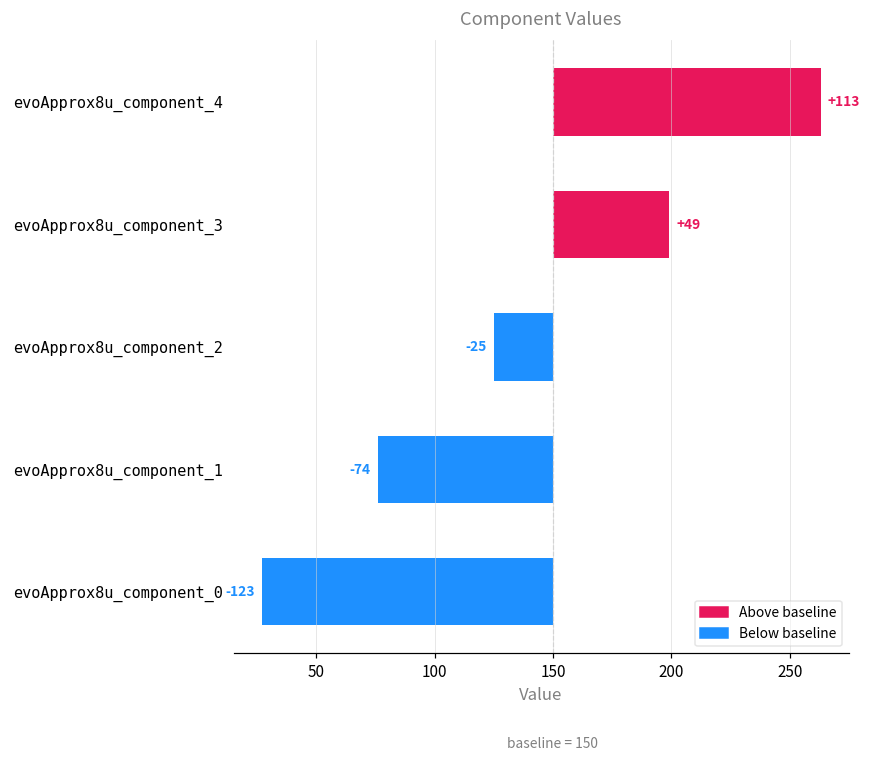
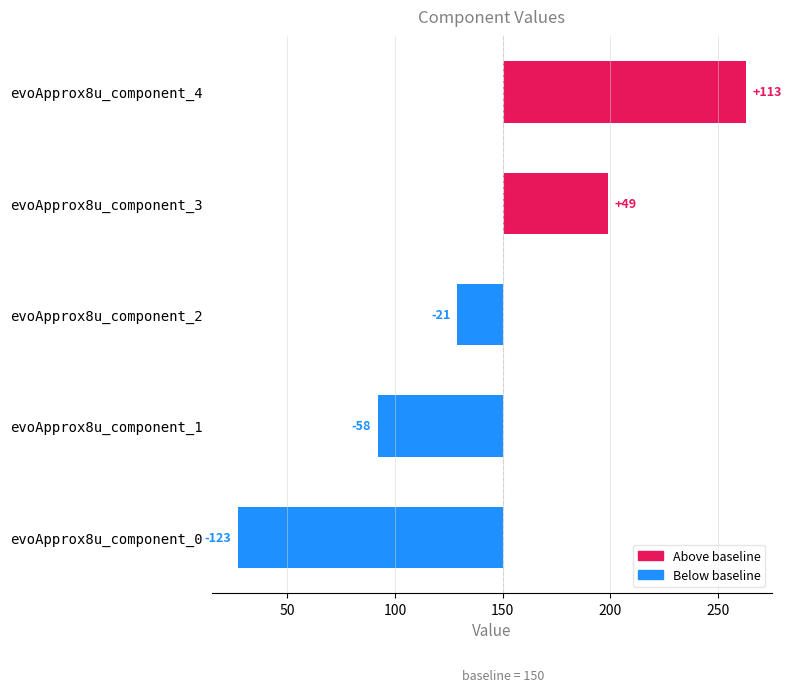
  {
    "evoApprox8u_component_4": "+113",
    "evoApprox8u_component_3": "+49",
-   "evoApprox8u_component_2": "-25",
-   "evoApprox8u_component_1": "-74",
+   "evoApprox8u_component_2": "-21",
+   "evoApprox8u_component_1": "-58",
    "evoApprox8u_component_0": "-123"
  }
